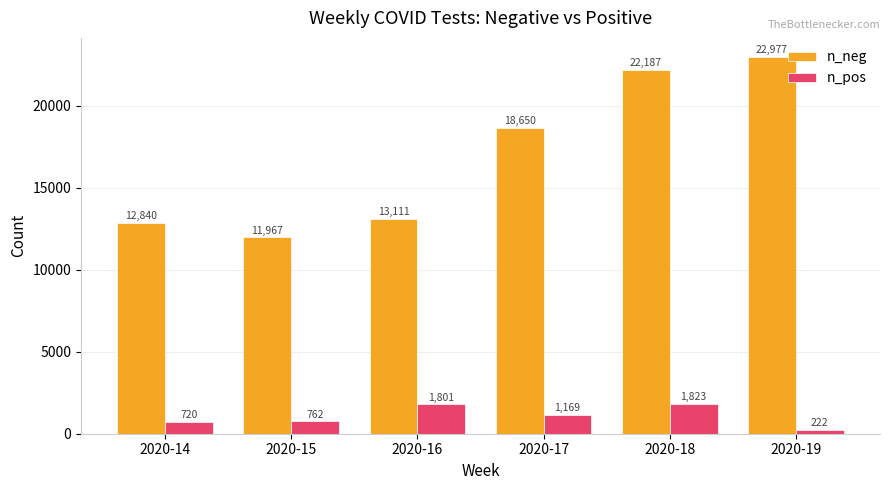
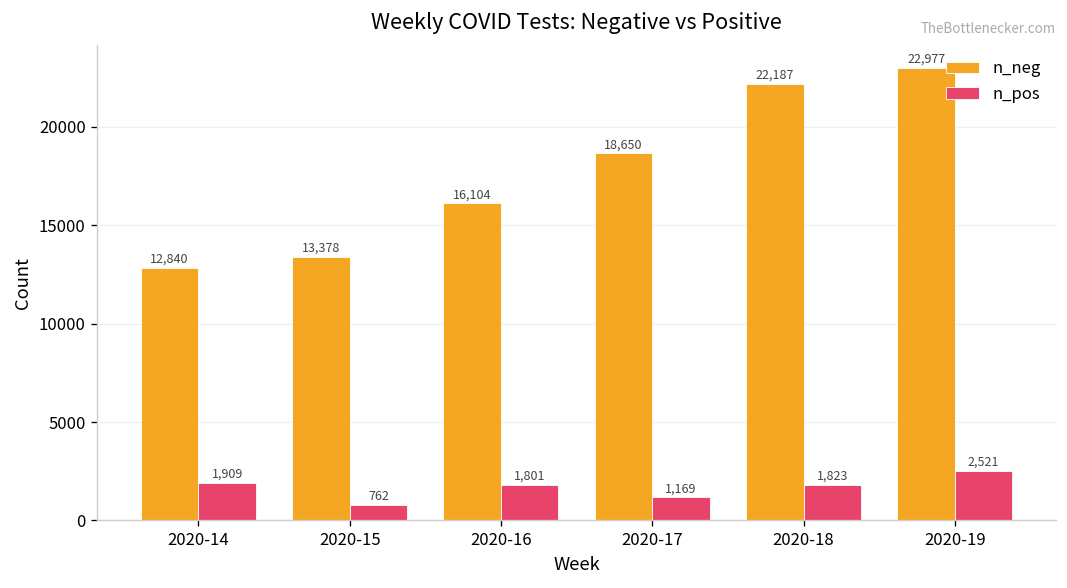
  {
    "n_neg": {
      "2020-14": "12,840",
-     "2020-15": "11,967",
-     "2020-16": "13,111",
+     "2020-15": "13,378",
+     "2020-16": "16,104",
      "2020-17": "18,650",
      "2020-18": "22,187",
      "2020-19": "22,977"
    },
    "n_pos": {
-     "2020-14": "720",
+     "2020-14": "1,909",
      "2020-15": "762",
      "2020-16": "1,801",
      "2020-17": "1,169",
      "2020-18": "1,823",
-     "2020-19": "222"
+     "2020-19": "2,521"
    }
  }
